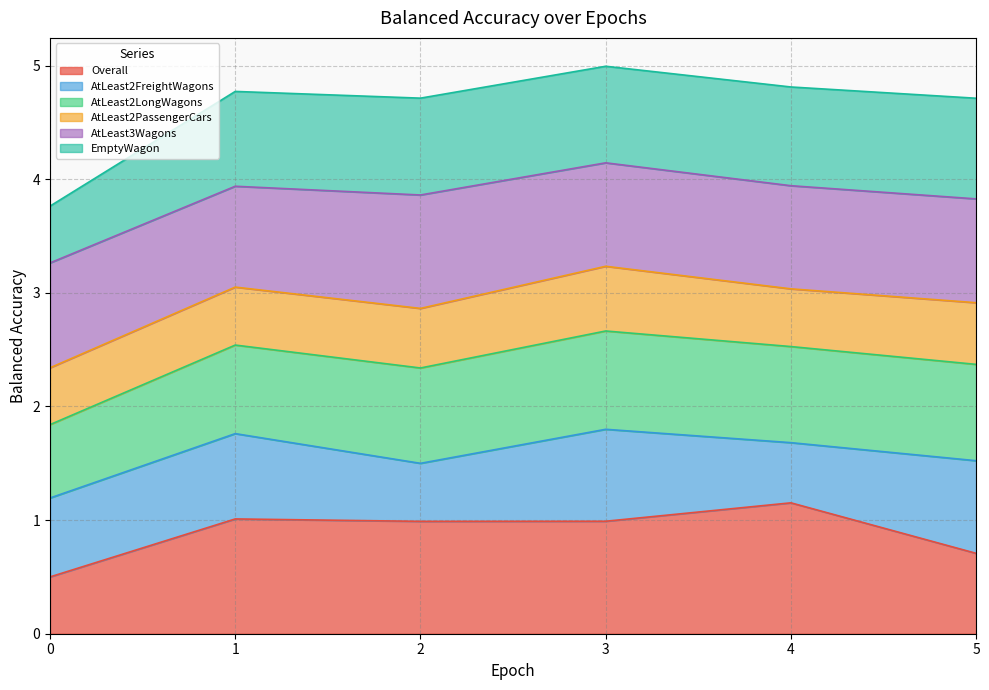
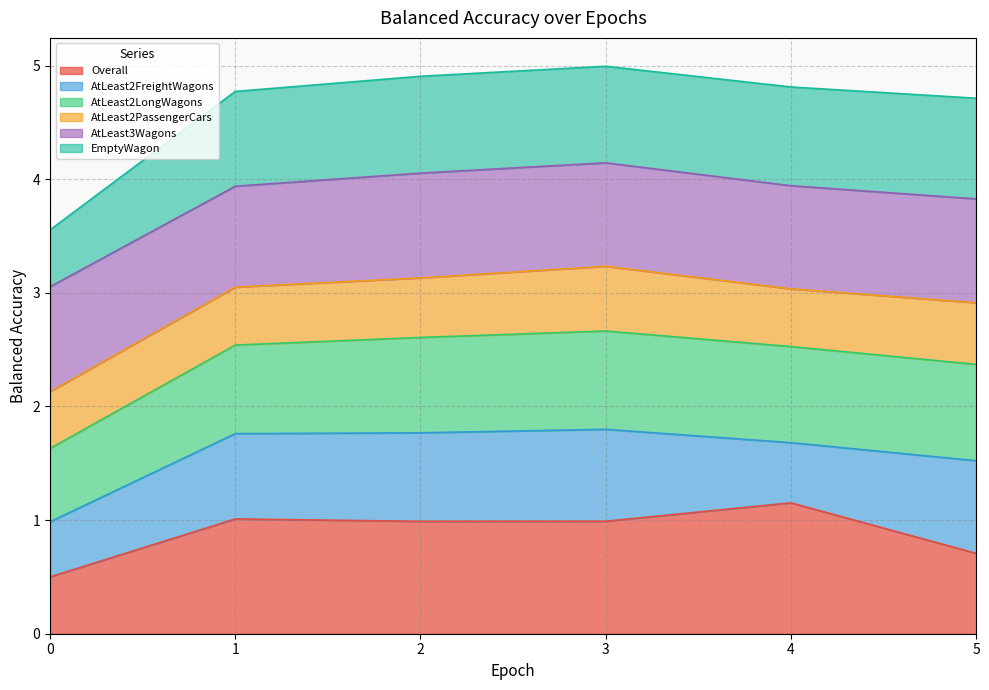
  {
    "Overall": {
      "0": 0.50,
      "1": 1.01,
      "2": 0.99,
      "3": 0.99,
      "4": 1.15,
      "5": 0.71
    },
    "AtLeast2FreightWagons": {
-     "0": 0.69,
+     "0": 0.49,
      "1": 0.75,
-     "2": 0.51,
+     "2": 0.78,
      "3": 0.81,
      "4": 0.53,
      "5": 0.82
    },
    "AtLeast2PassengerCars": {
      "0": 0.50,
      "1": 0.51,
      "2": 0.52,
      "3": 0.57,
      "4": 0.51,
      "5": 0.54
    },
    "AtLeast3Wagons": {
      "0": 0.92,
      "1": 0.89,
-     "2": 1.00,
+     "2": 0.92,
      "3": 0.91,
      "4": 0.91,
      "5": 0.91
    }
  }
